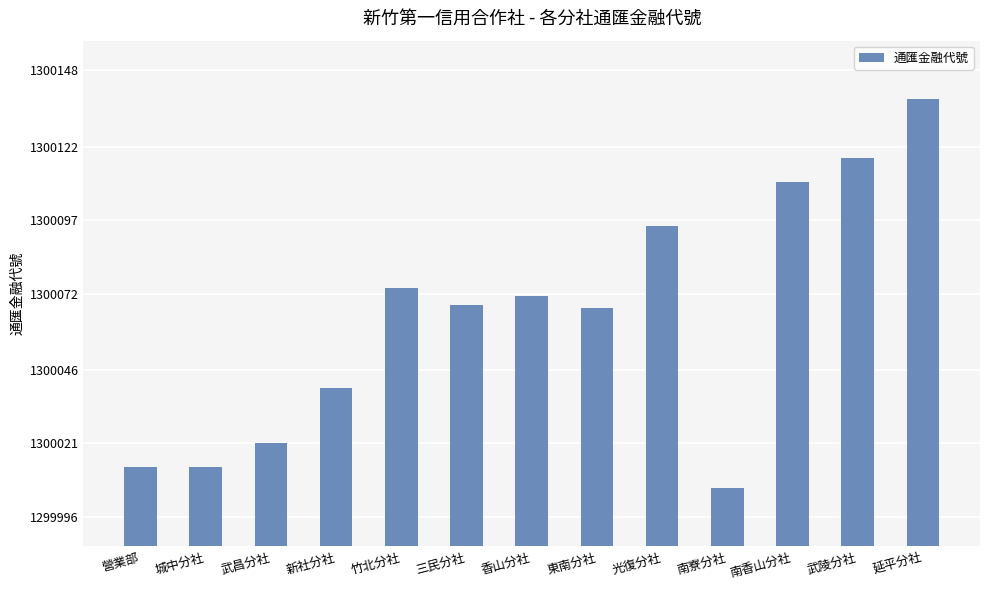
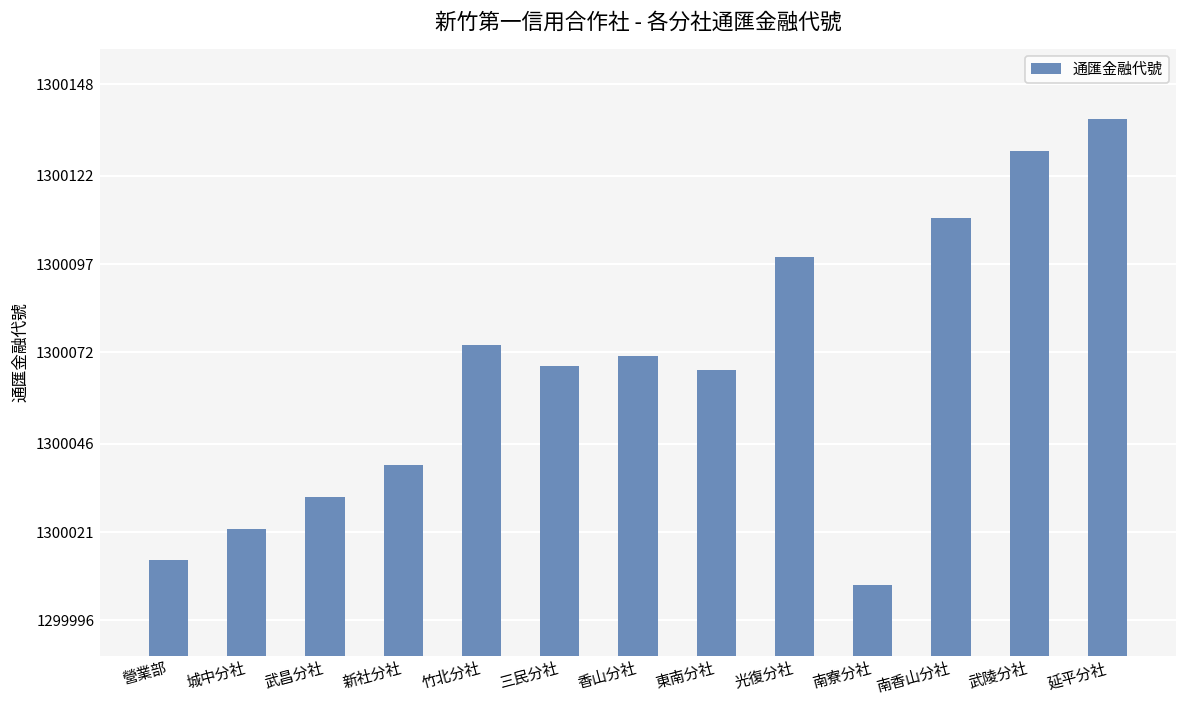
  {
    "營業部": 1300013,
-   "城中分社": 1300013,
-   "武昌分社": 1300021,
+   "城中分社": 1300022,
+   "武昌分社": 1300031,
    "新社分社": 1300040,
    "竹北分社": 1300074,
    "三民分社": 1300068,
    "香山分社": 1300071,
    "東南分社": 1300067,
-   "光復分社": 1300095,
+   "光復分社": 1300099,
    "南寮分社": 1300006,
    "南香山分社": 1300110,
-   "武陵分社": 1300118,
+   "武陵分社": 1300129,
    "延平分社": 1300138
  }
